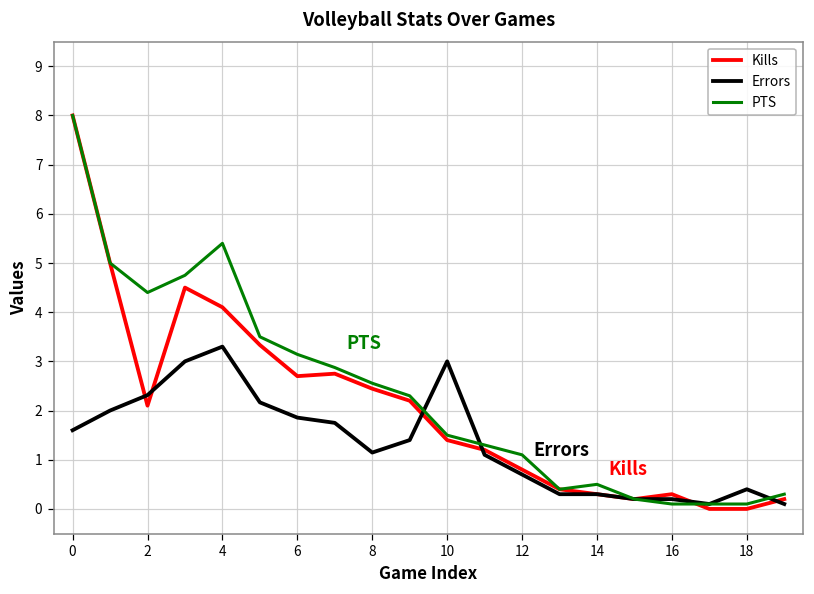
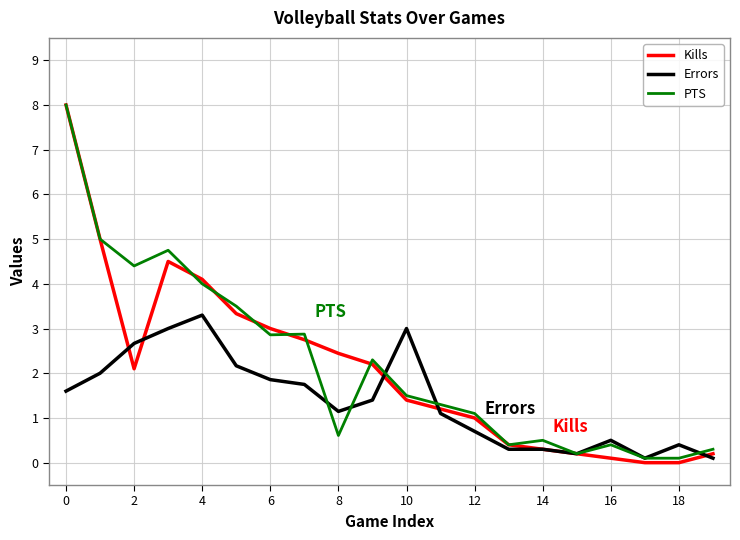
  {
    "Kills": {
      "2": 2.1,
      "4": 4.1,
-     "6": 2.7,
+     "6": 3.0,
      "8": 2.4,
      "10": 1.4,
-     "12": 0.8,
-     "16": 0.3,
+     "12": 1.0,
+     "16": 0.1,
      "18": 0.0
    },
    "Errors": {
      "0": 1.6,
-     "2": 2.3,
+     "2": 2.7,
      "4": 3.3,
      "6": 1.9,
      "8": 1.1,
      "10": 3.0,
      "12": 0.7,
-     "16": 0.2,
+     "16": 0.5,
      "18": 0.4
    },
    "PTS": {
      "2": 4.4,
-     "4": 5.4,
-     "6": 3.1,
-     "8": 2.6,
+     "4": 4.0,
+     "6": 2.9,
+     "8": 0.6,
      "10": 1.5,
      "12": 1.1,
      "14": 0.5,
-     "16": 0.1,
+     "16": 0.4,
      "18": 0.1
    }
  }
